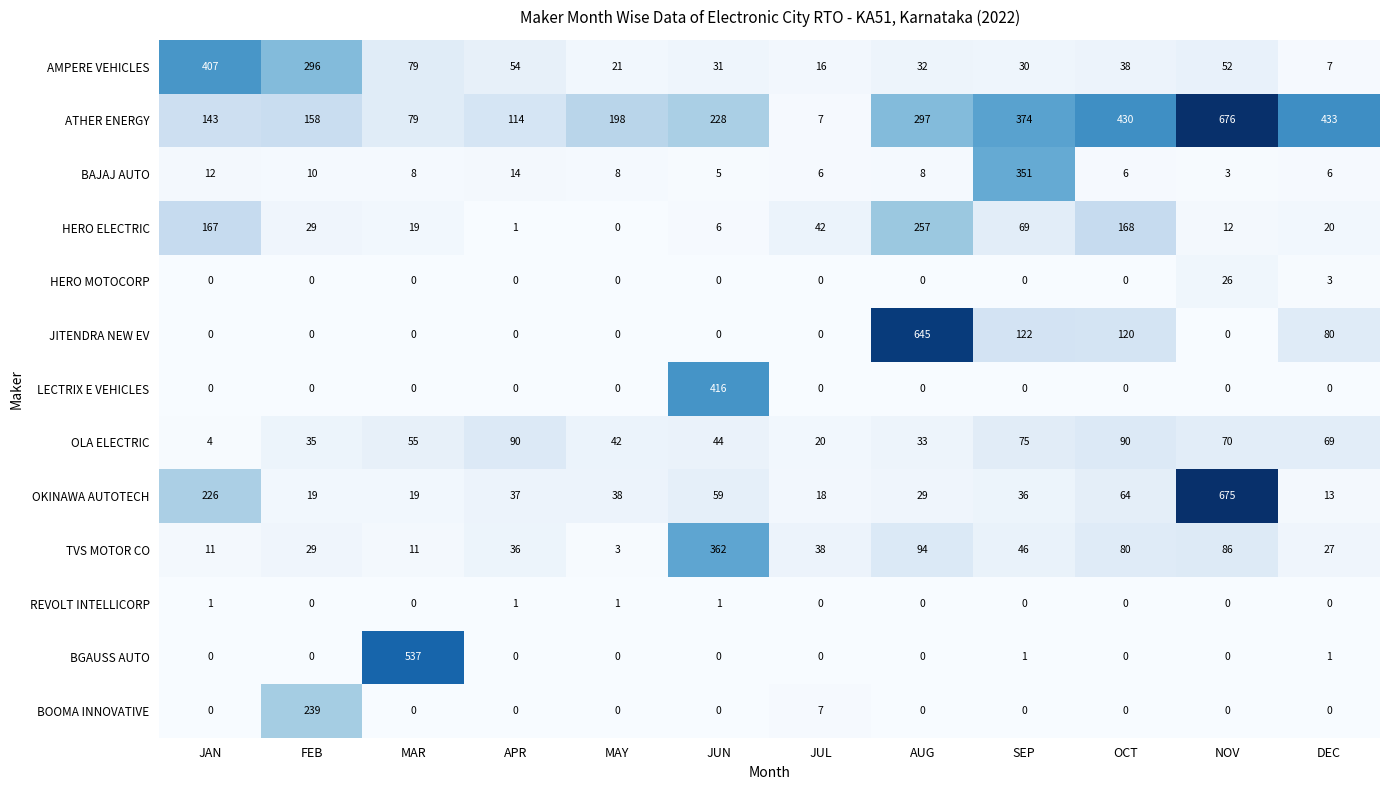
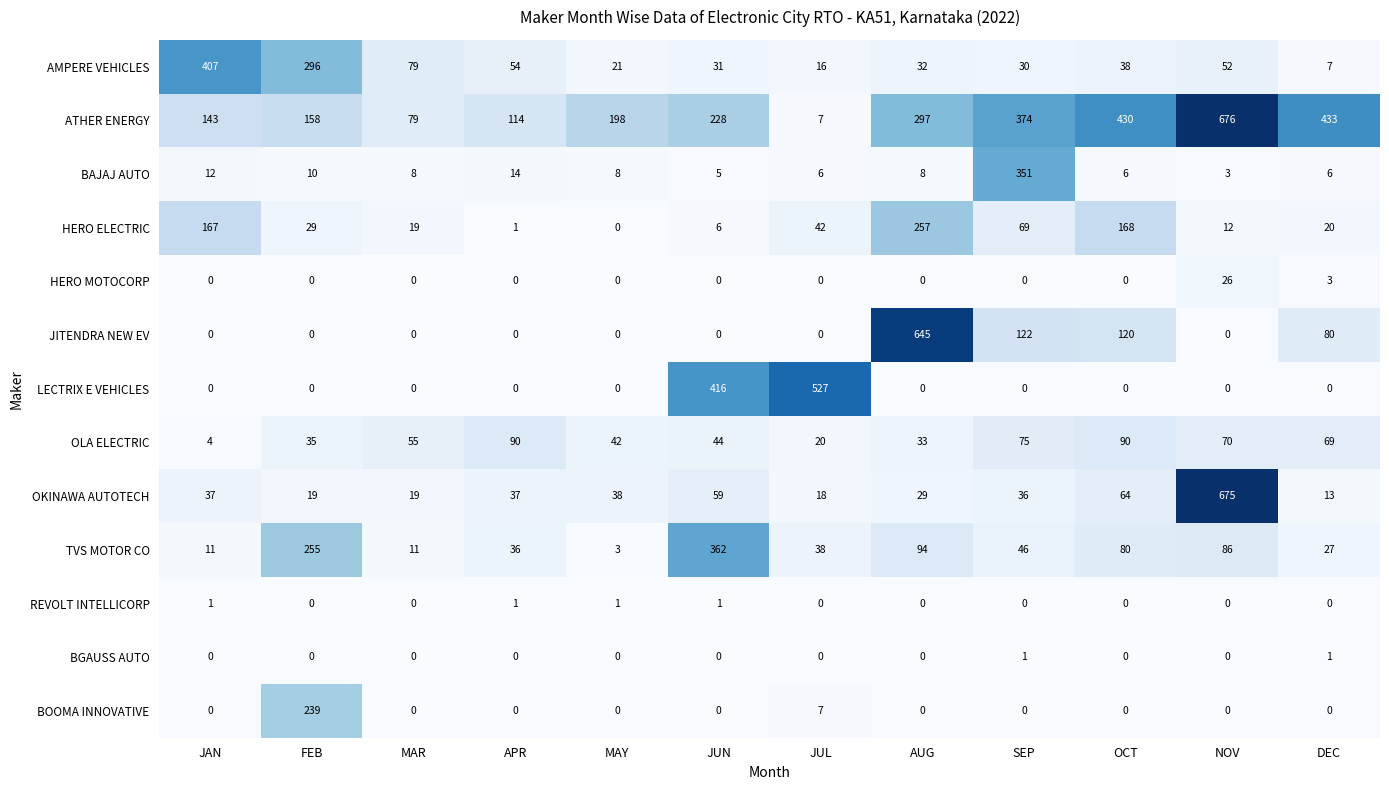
  {
    "AMPERE VEHICLES": {
      "JAN": 407,
      "FEB": 296,
      "MAR": 79,
      "APR": 54,
      "MAY": 21,
      "JUN": 31,
      "JUL": 16,
      "AUG": 32,
      "SEP": 30,
      "OCT": 38,
      "NOV": 52,
      "DEC": 7
    },
    "ATHER ENERGY": {
      "JAN": 143,
      "FEB": 158,
      "MAR": 79,
      "APR": 114,
      "MAY": 198,
      "JUN": 228,
      "JUL": 7,
      "AUG": 297,
      "SEP": 374,
      "OCT": 430,
      "NOV": 676,
      "DEC": 433
    },
    "BAJAJ AUTO": {
      "JAN": 12,
      "FEB": 10,
      "MAR": 8,
      "APR": 14,
      "MAY": 8,
      "JUN": 5,
      "JUL": 6,
      "AUG": 8,
      "SEP": 351,
      "OCT": 6,
      "NOV": 3,
      "DEC": 6
    },
    "HERO ELECTRIC": {
      "JAN": 167,
      "FEB": 29,
      "MAR": 19,
      "APR": 1,
      "MAY": 0,
      "JUN": 6,
      "JUL": 42,
      "AUG": 257,
      "SEP": 69,
      "OCT": 168,
      "NOV": 12,
      "DEC": 20
    },
    "HERO MOTOCORP": {
      "JAN": 0,
      "FEB": 0,
      "MAR": 0,
      "APR": 0,
      "MAY": 0,
      "JUN": 0,
      "JUL": 0,
      "AUG": 0,
      "SEP": 0,
      "OCT": 0,
      "NOV": 26,
      "DEC": 3
    },
    "JITENDRA NEW EV": {
      "JAN": 0,
      "FEB": 0,
      "MAR": 0,
      "APR": 0,
      "MAY": 0,
      "JUN": 0,
      "JUL": 0,
      "AUG": 645,
      "SEP": 122,
      "OCT": 120,
      "NOV": 0,
      "DEC": 80
    },
    "LECTRIX E VEHICLES": {
      "JAN": 0,
      "FEB": 0,
      "MAR": 0,
      "APR": 0,
      "MAY": 0,
      "JUN": 416,
-     "JUL": 0,
+     "JUL": 527,
      "AUG": 0,
      "SEP": 0,
      "OCT": 0,
      "NOV": 0,
      "DEC": 0
    },
    "OLA ELECTRIC": {
      "JAN": 4,
      "FEB": 35,
      "MAR": 55,
      "APR": 90,
      "MAY": 42,
      "JUN": 44,
      "JUL": 20,
      "AUG": 33,
      "SEP": 75,
      "OCT": 90,
      "NOV": 70,
      "DEC": 69
    },
    "OKINAWA AUTOTECH": {
-     "JAN": 226,
+     "JAN": 37,
      "FEB": 19,
      "MAR": 19,
      "APR": 37,
      "MAY": 38,
      "JUN": 59,
      "JUL": 18,
      "AUG": 29,
      "SEP": 36,
      "OCT": 64,
      "NOV": 675,
      "DEC": 13
    },
    "TVS MOTOR CO": {
      "JAN": 11,
-     "FEB": 29,
+     "FEB": 255,
      "MAR": 11,
      "APR": 36,
      "MAY": 3,
      "JUN": 362,
      "JUL": 38,
      "AUG": 94,
      "SEP": 46,
      "OCT": 80,
      "NOV": 86,
      "DEC": 27
    },
    "REVOLT INTELLICORP": {
      "JAN": 1,
      "FEB": 0,
      "MAR": 0,
      "APR": 1,
      "MAY": 1,
      "JUN": 1,
      "JUL": 0,
      "AUG": 0,
      "SEP": 0,
      "OCT": 0,
      "NOV": 0,
      "DEC": 0
    },
    "BGAUSS AUTO": {
      "JAN": 0,
      "FEB": 0,
-     "MAR": 537,
+     "MAR": 0,
      "APR": 0,
      "MAY": 0,
      "JUN": 0,
      "JUL": 0,
      "AUG": 0,
      "SEP": 1,
      "OCT": 0,
      "NOV": 0,
      "DEC": 1
    },
    "BOOMA INNOVATIVE": {
      "JAN": 0,
      "FEB": 239,
      "MAR": 0,
      "APR": 0,
      "MAY": 0,
      "JUN": 0,
      "JUL": 7,
      "AUG": 0,
      "SEP": 0,
      "OCT": 0,
      "NOV": 0,
      "DEC": 0
    }
  }
